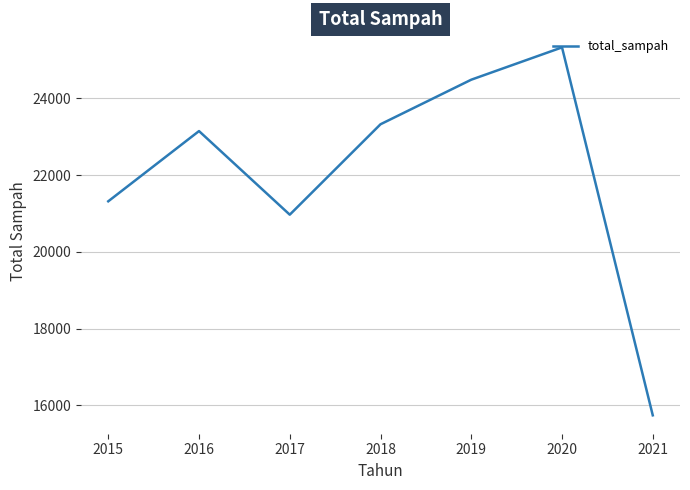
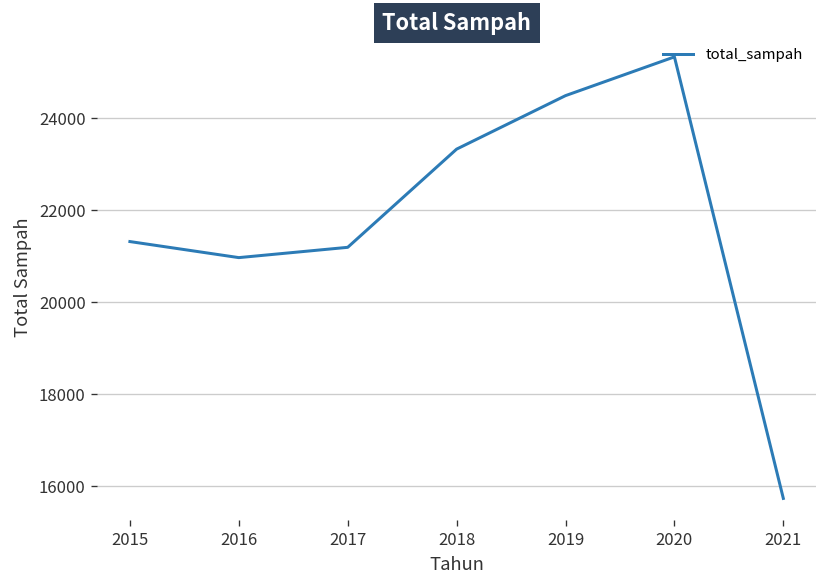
  {
    "2015": 21300,
-   "2016": 23200,
-   "2017": 21000,
+   "2016": 21000,
+   "2017": 21200,
    "2018": 23300,
    "2019": 24500,
    "2020": 25300,
    "2021": 15700
  }
